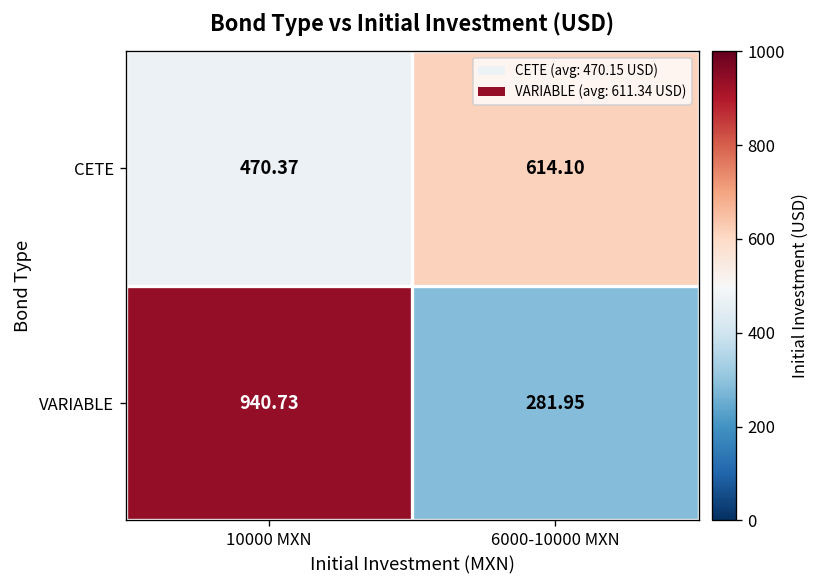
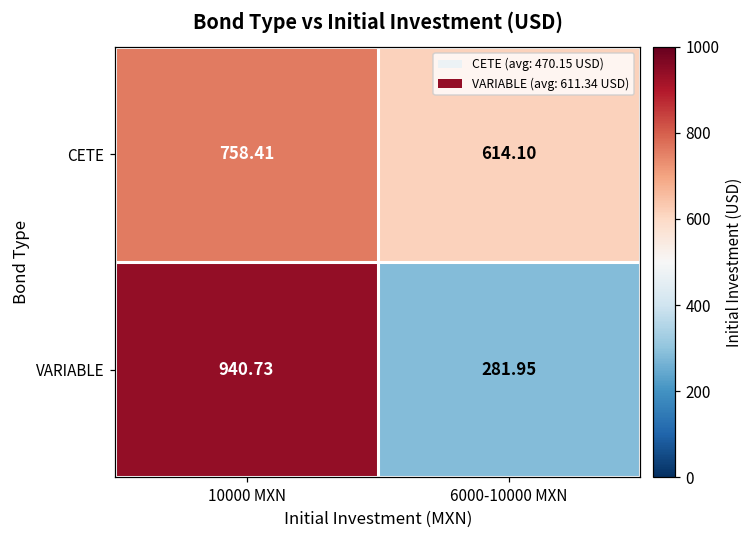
  {
    "CETE": {
-     "10000 MXN": 470.37,
+     "10000 MXN": 758.41,
      "6000-10000 MXN": 614.10
    },
    "VARIABLE": {
      "10000 MXN": 940.73,
      "6000-10000 MXN": 281.95
    }
  }
